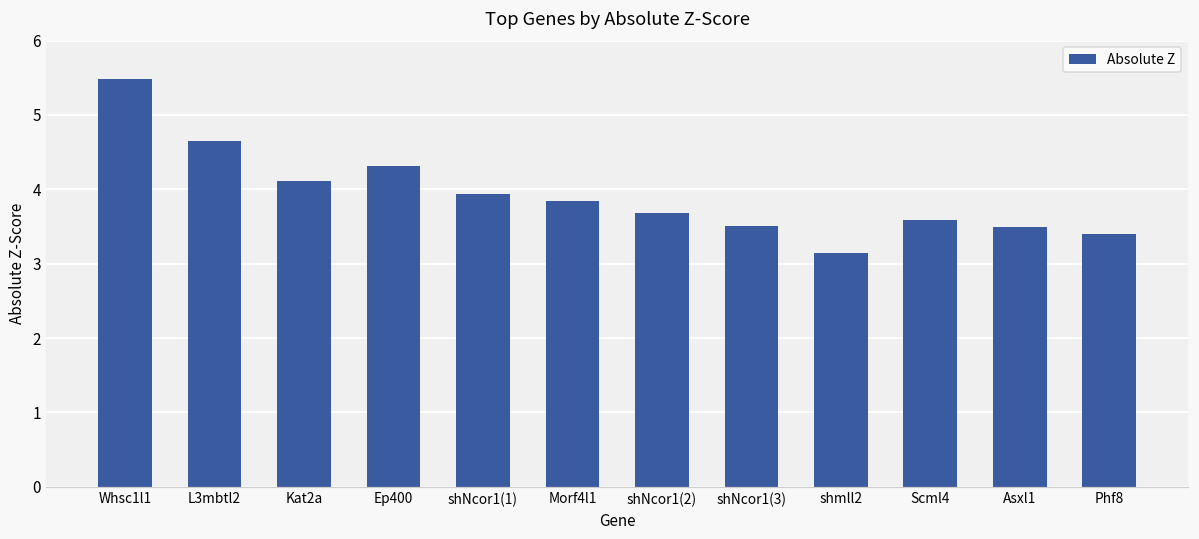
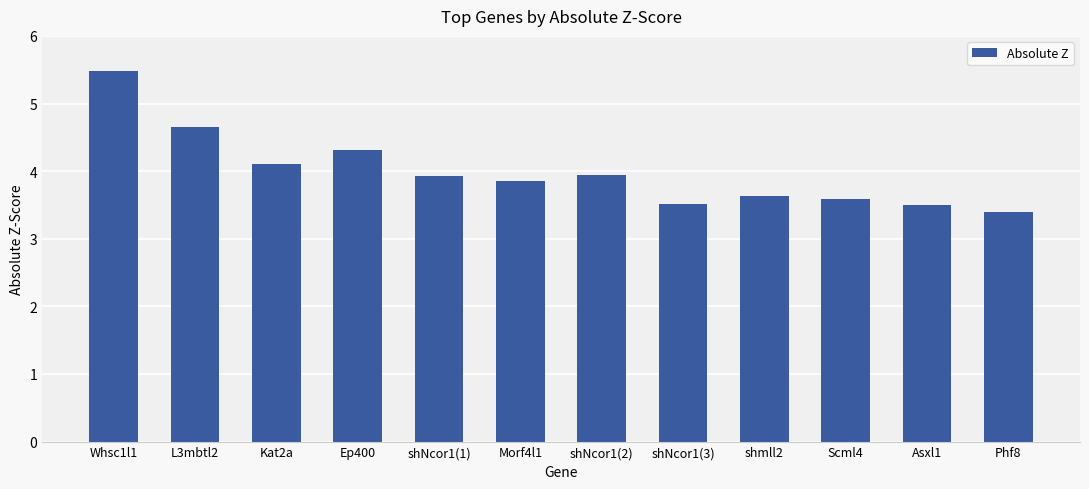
  {
    "Whsc1l1": 5.5,
    "L3mbtl2": 4.6,
    "Kat2a": 4.1,
    "Ep400": 4.3,
    "shNcor1(1)": 3.9,
    "Morf4l1": 3.8,
-   "shNcor1(2)": 3.7,
+   "shNcor1(2)": 3.9,
    "shNcor1(3)": 3.5,
-   "shmll2": 3.1,
+   "shmll2": 3.6,
    "Scml4": 3.6,
    "Asxl1": 3.5,
    "Phf8": 3.4
  }
